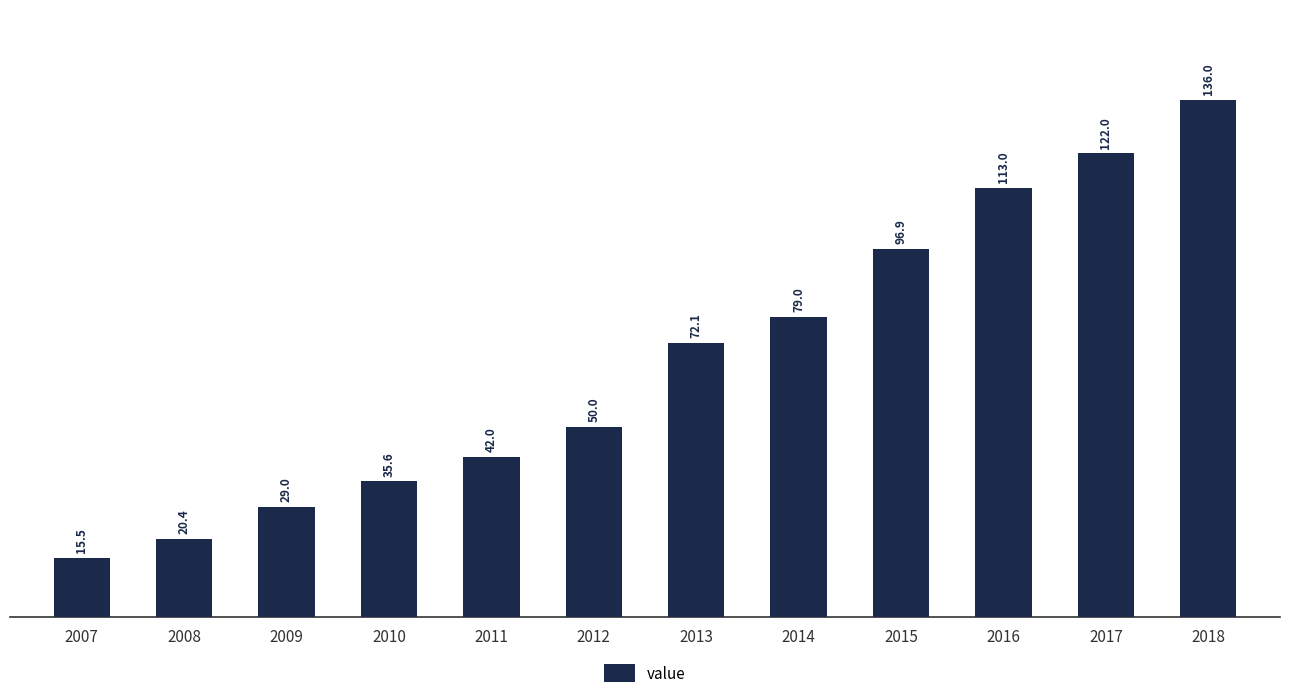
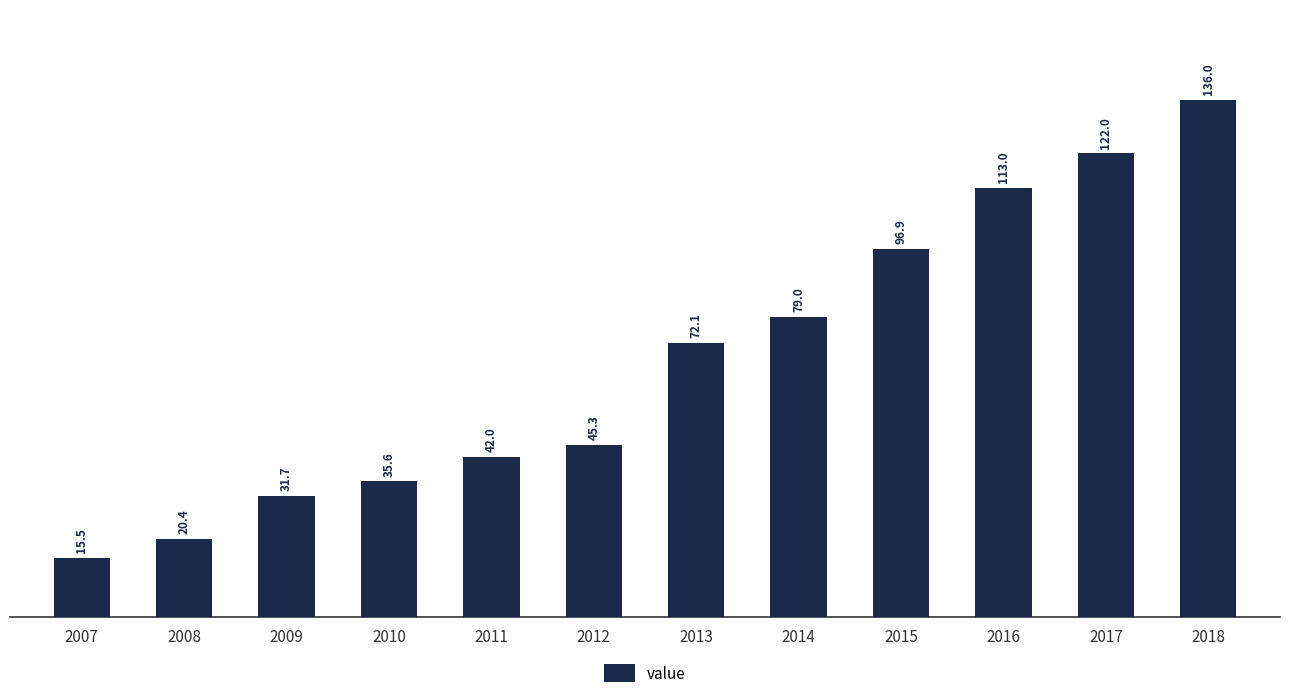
  {
    "2007": 15.5,
    "2008": 20.4,
-   "2009": 29.0,
+   "2009": 31.7,
    "2010": 35.6,
    "2011": 42.0,
-   "2012": 50.0,
+   "2012": 45.3,
    "2013": 72.1,
    "2014": 79.0,
    "2015": 96.9,
    "2016": 113.0,
    "2017": 122.0,
    "2018": 136.0
  }
